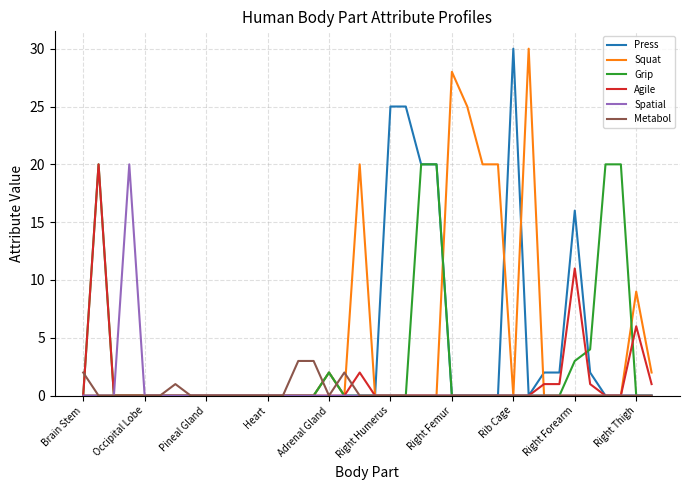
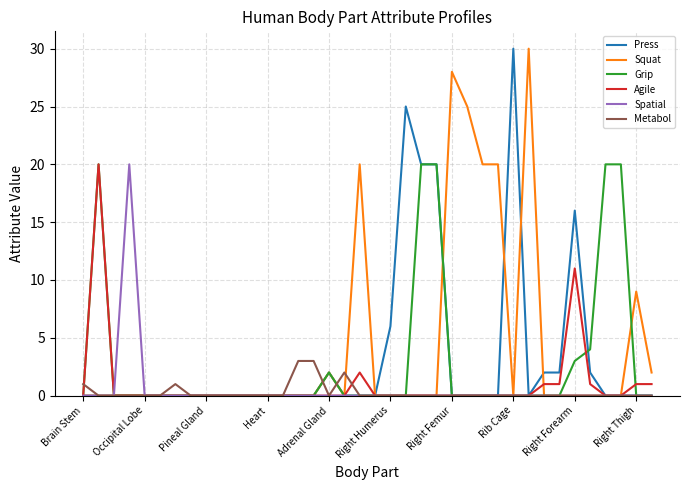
  {
    "Press": {
-     "Right Humerus": 25,
+     "Right Humerus": 6,
      "Rib Cage": 30,
      "Right Forearm": 16
    },
    "Squat": {
      "Right Femur": 28,
      "Right Thigh": 9
    },
    "Grip": {
      "Right Forearm": 3
    },
    "Agile": {
      "Right Forearm": 11,
-     "Right Thigh": 6
+     "Right Thigh": 1
    },
    "Metabol": {
-     "Brain Stem": 2
+     "Brain Stem": 1
    }
  }
